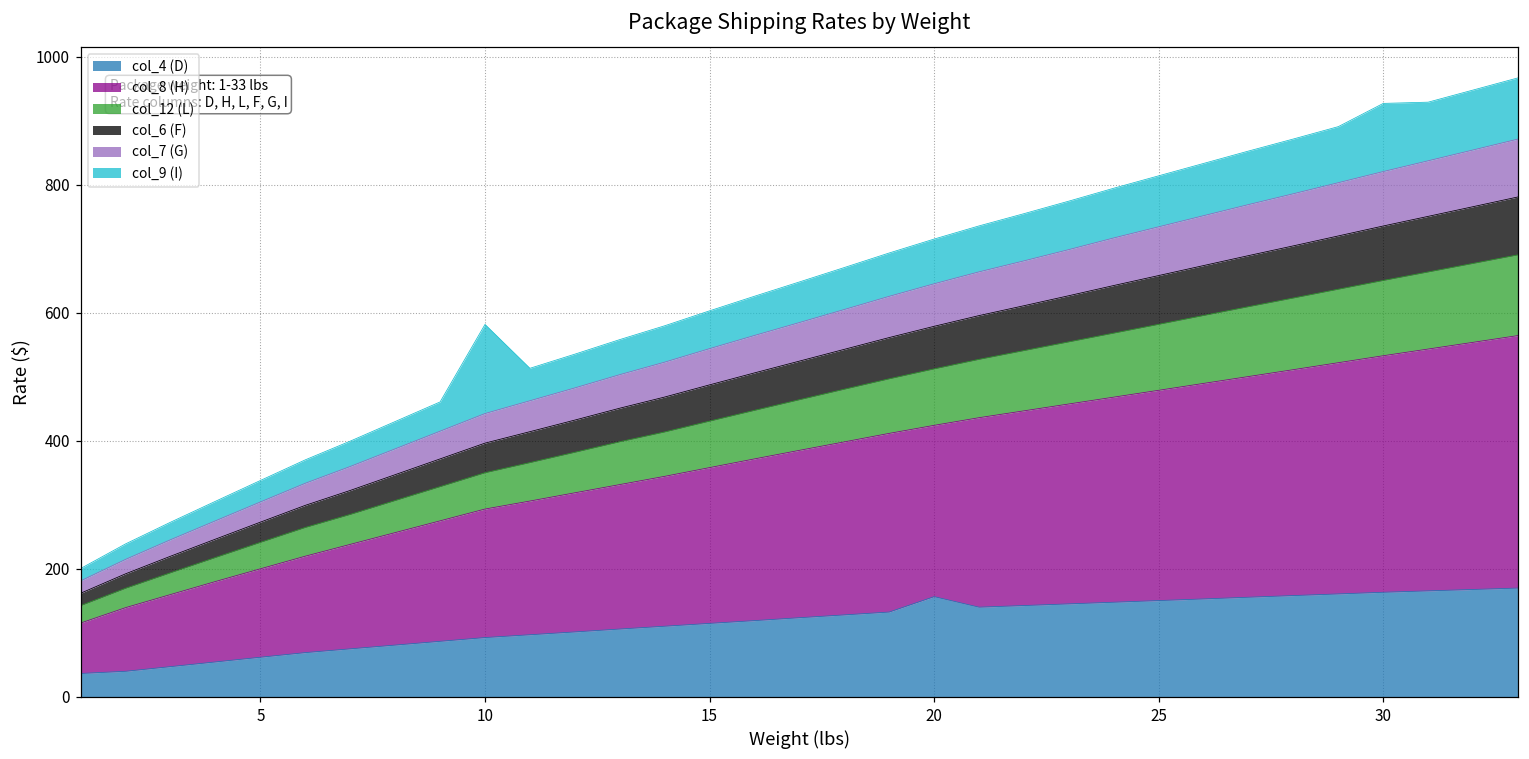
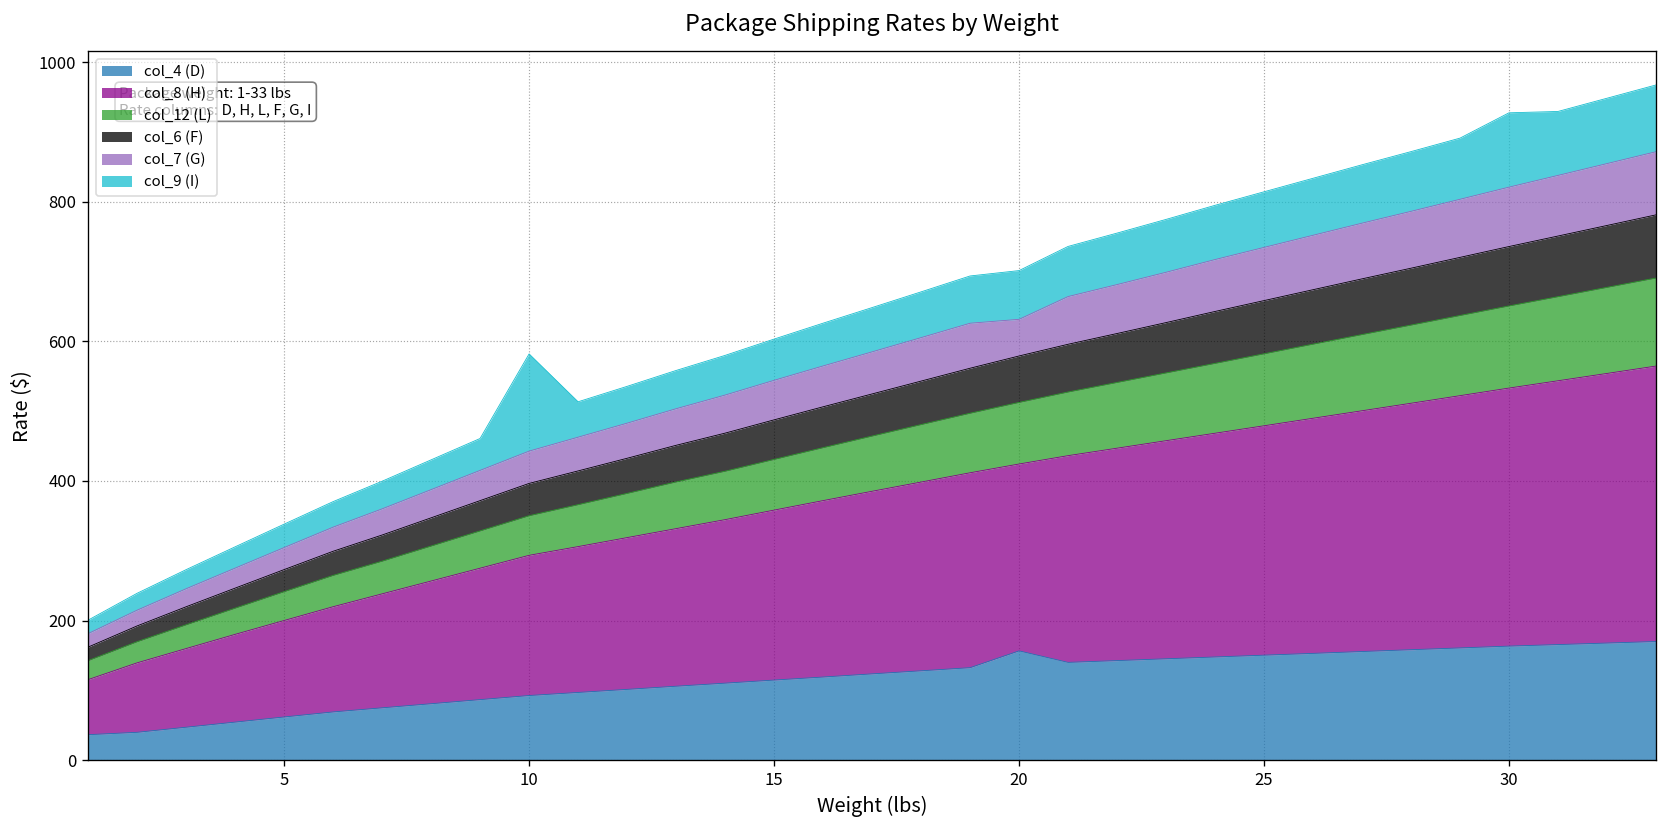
  {
    "col_4 (D)": {
      "5": 60,
      "10": 90,
      "15": 110,
      "20": 160,
      "25": 150,
      "30": 160
    },
    "col_8 (H)": {
      "5": 140,
      "10": 200,
      "15": 240,
      "20": 270,
      "25": 330,
      "30": 370
    },
    "col_12 (L)": {
      "5": 40,
      "10": 60,
      "15": 70,
      "20": 90,
      "25": 100,
      "30": 120
    },
    "col_6 (F)": {
      "5": 30,
      "10": 50,
      "15": 60,
      "20": 70,
      "25": 80,
      "30": 90
    },
    "col_7 (G)": {
      "5": 30,
      "10": 50,
      "15": 60,
-     "20": 70,
+     "20": 50,
      "25": 80,
      "30": 90
    },
    "col_9 (I)": {
      "5": 30,
      "10": 140,
      "15": 60,
      "20": 70,
      "25": 80,
      "30": 110
    }
  }
